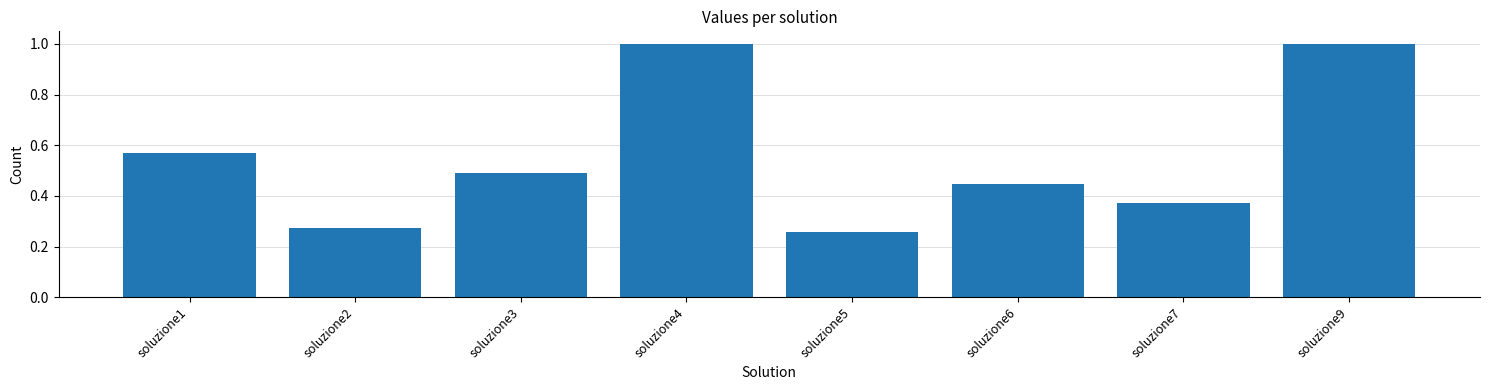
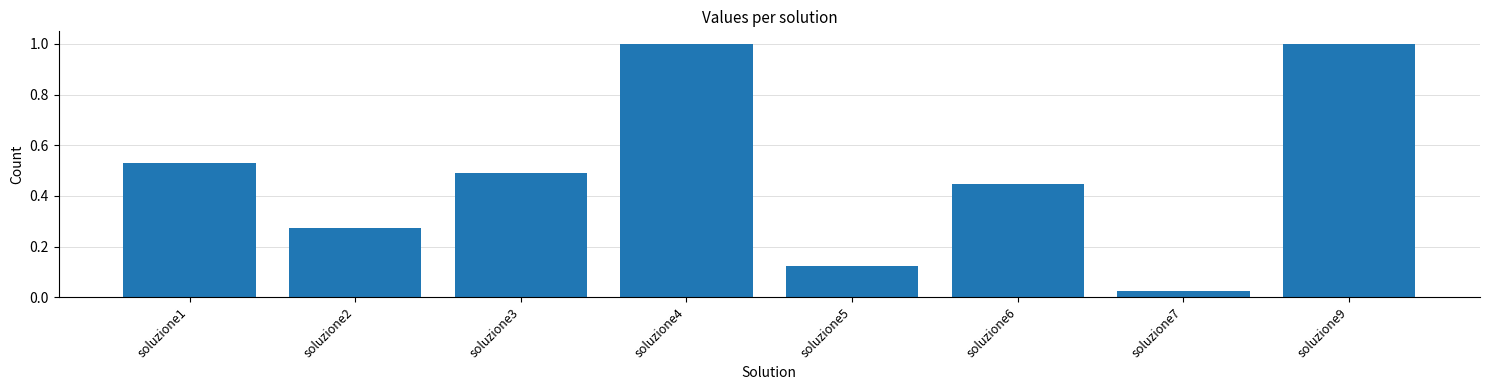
  {
-   "soluzione1": 0.57,
+   "soluzione1": 0.53,
    "soluzione2": 0.27,
    "soluzione3": 0.49,
    "soluzione4": 1.00,
-   "soluzione5": 0.26,
+   "soluzione5": 0.12,
    "soluzione6": 0.45,
-   "soluzione7": 0.37,
+   "soluzione7": 0.02,
    "soluzione9": 1.00
  }
